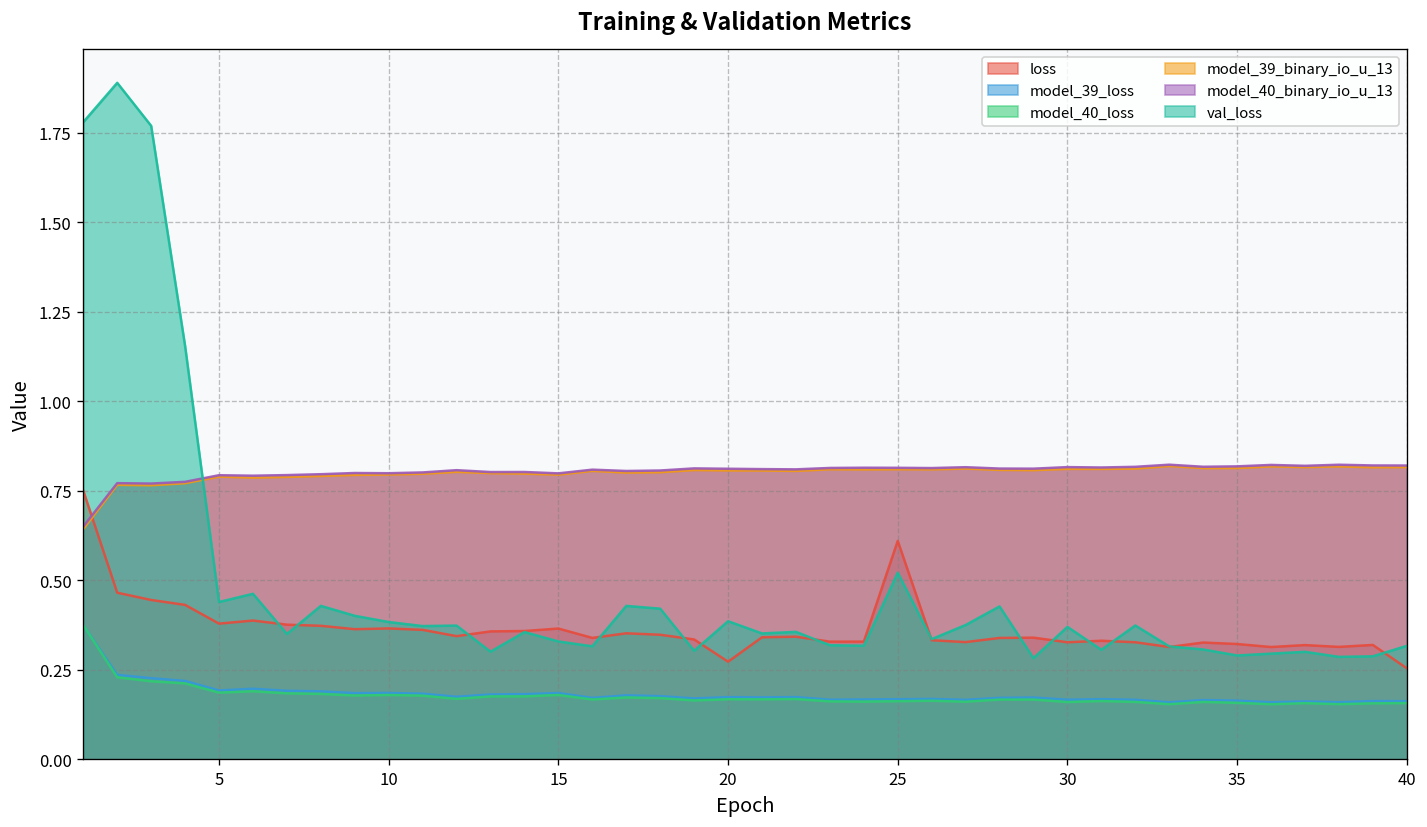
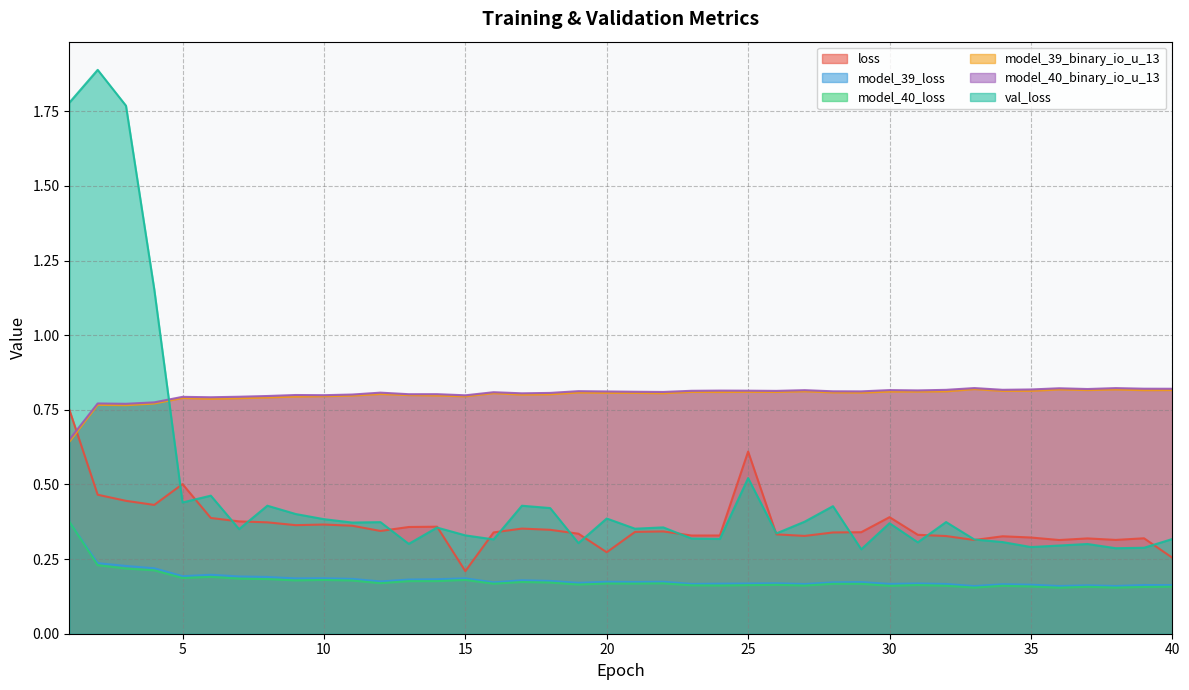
  {
    "loss": {
-     "5": 0.38,
+     "5": 0.50,
      "10": 0.37,
-     "15": 0.37,
+     "15": 0.21,
      "20": 0.27,
      "25": 0.61,
-     "30": 0.33,
+     "30": 0.39,
      "35": 0.32,
      "40": 0.25
    }
  }
